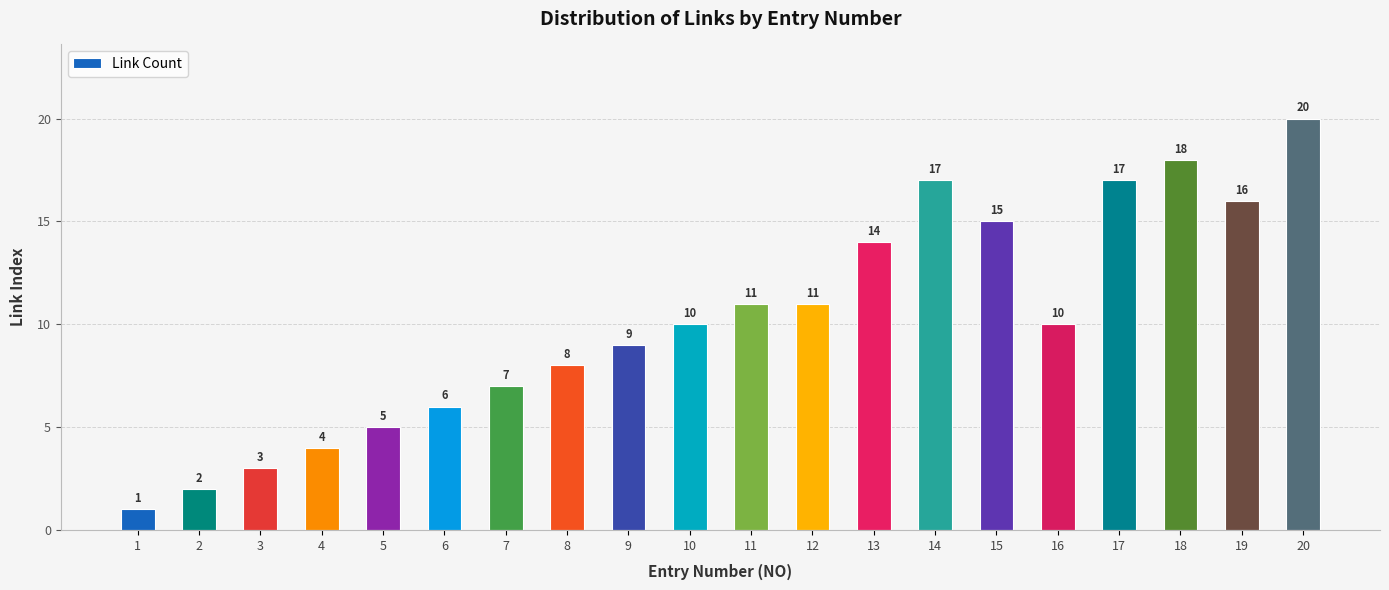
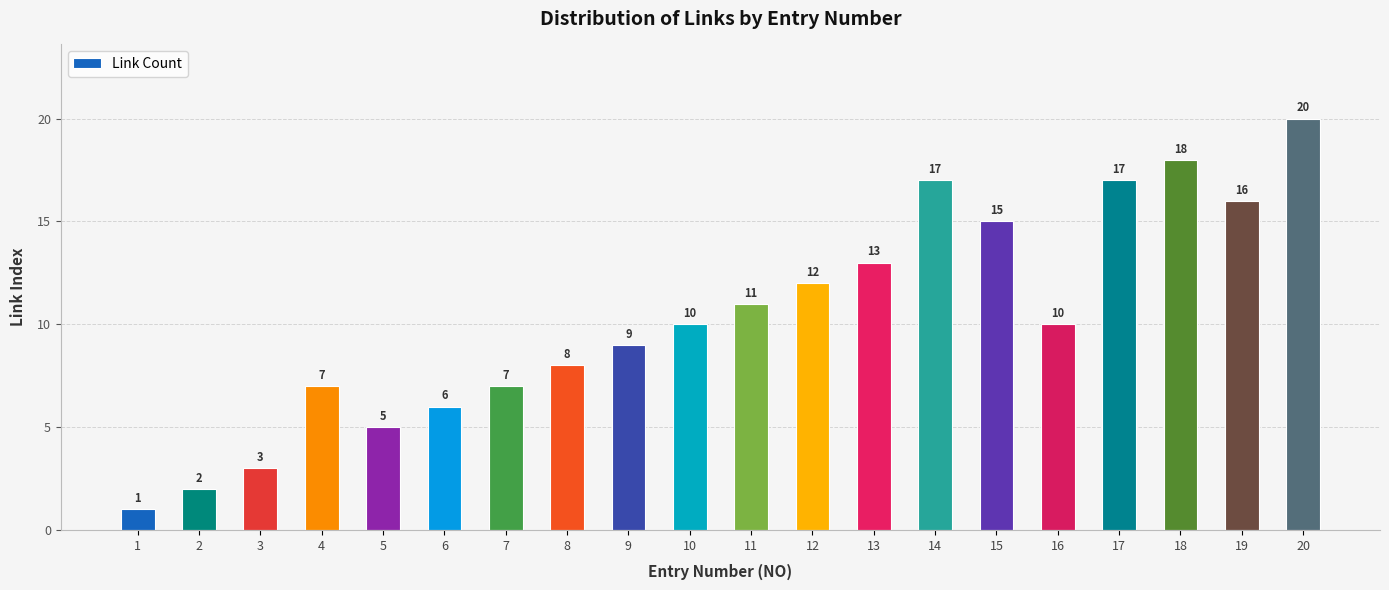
  {
    "1": 1,
    "2": 2,
    "3": 3,
-   "4": 4,
+   "4": 7,
    "5": 5,
    "6": 6,
    "7": 7,
    "8": 8,
    "9": 9,
    "10": 10,
    "11": 11,
-   "12": 11,
-   "13": 14,
+   "12": 12,
+   "13": 13,
    "14": 17,
    "15": 15,
    "16": 10,
    "17": 17,
    "18": 18,
    "19": 16,
    "20": 20
  }
